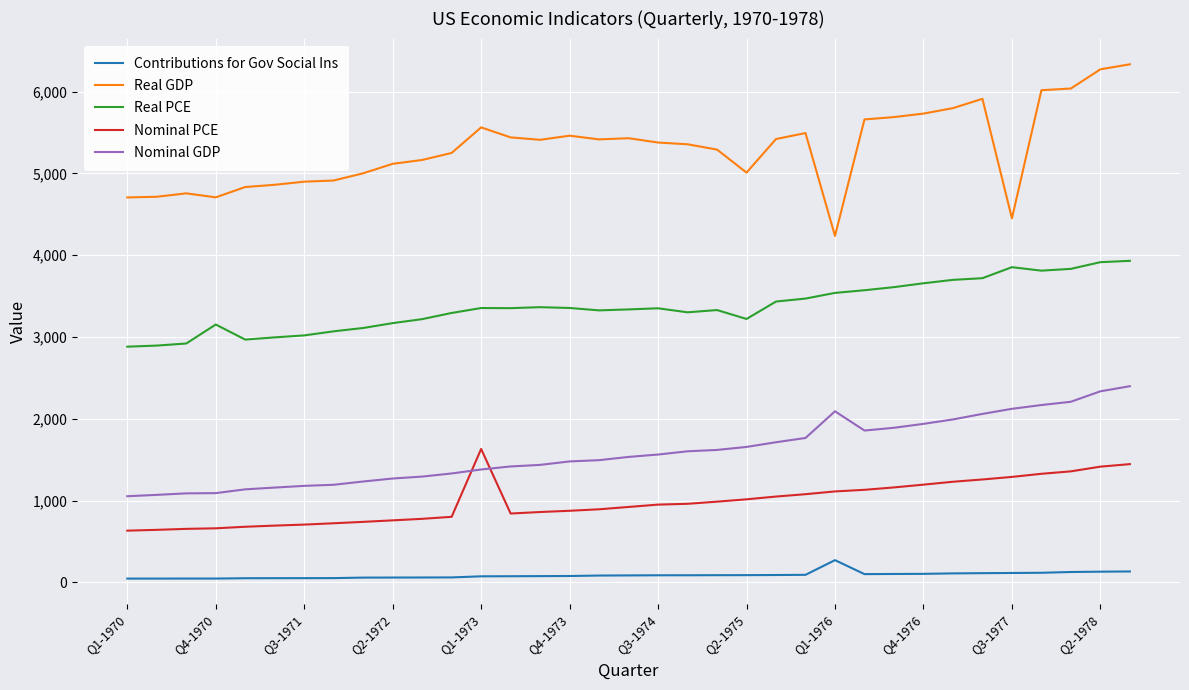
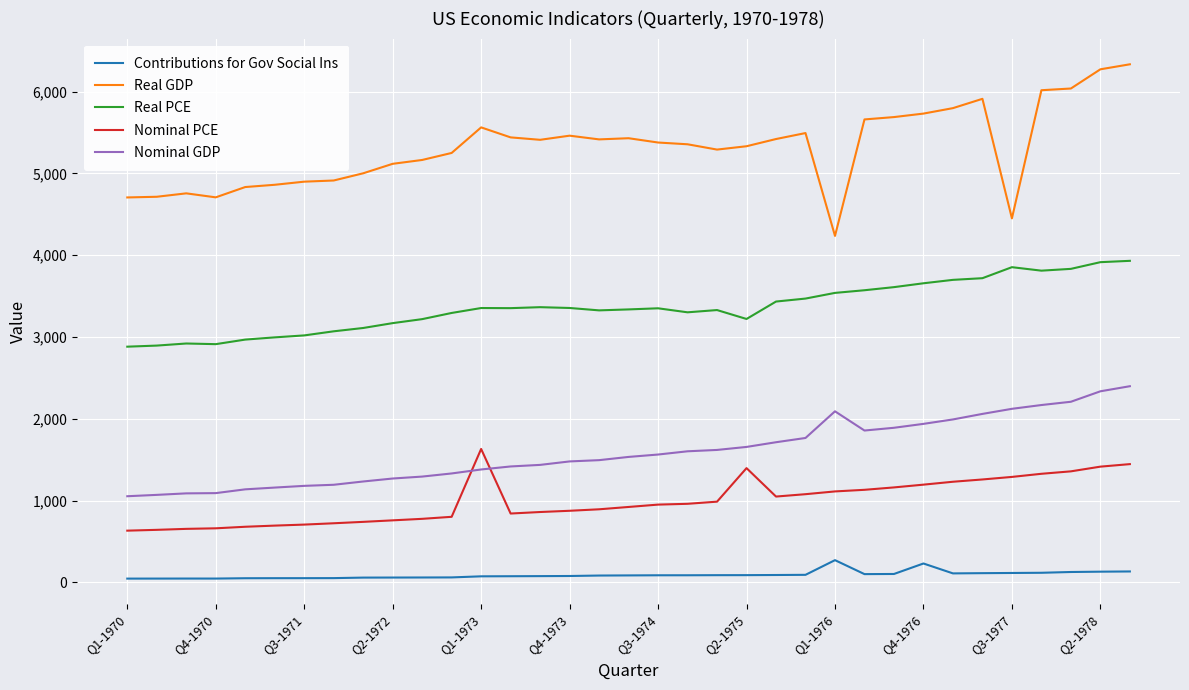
  {
    "Contributions for Gov Social Ins": {
      "Q1-1970": "0",
      "Q4-1970": "0",
      "Q3-1971": "100",
      "Q2-1972": "100",
      "Q1-1973": "100",
      "Q4-1973": "100",
      "Q3-1974": "100",
      "Q2-1975": "100",
      "Q1-1976": "300",
-     "Q4-1976": "100",
+     "Q4-1976": "200",
      "Q3-1977": "100",
      "Q2-1978": "100"
    },
    "Real GDP": {
      "Q1-1970": "4,700",
      "Q4-1970": "4,700",
      "Q3-1971": "4,900",
      "Q2-1972": "5,100",
      "Q1-1973": "5,600",
      "Q4-1973": "5,500",
      "Q3-1974": "5,400",
-     "Q2-1975": "5,000",
+     "Q2-1975": "5,300",
      "Q1-1976": "4,200",
      "Q4-1976": "5,700",
      "Q3-1977": "4,500",
      "Q2-1978": "6,300"
    },
    "Real PCE": {
      "Q1-1970": "2,900",
-     "Q4-1970": "3,200",
+     "Q4-1970": "2,900",
      "Q3-1971": "3,000",
      "Q2-1972": "3,200",
      "Q1-1973": "3,400",
      "Q4-1973": "3,400",
      "Q3-1974": "3,400",
      "Q2-1975": "3,200",
      "Q1-1976": "3,500",
      "Q4-1976": "3,700",
      "Q3-1977": "3,900",
      "Q2-1978": "3,900"
    },
    "Nominal PCE": {
      "Q1-1970": "600",
      "Q4-1970": "700",
      "Q3-1971": "700",
      "Q2-1972": "800",
      "Q1-1973": "1,600",
      "Q4-1973": "900",
      "Q3-1974": "1,000",
-     "Q2-1975": "1,000",
+     "Q2-1975": "1,400",
      "Q1-1976": "1,100",
      "Q4-1976": "1,200",
      "Q3-1977": "1,300",
      "Q2-1978": "1,400"
    },
    "Nominal GDP": {
      "Q1-1970": "1,100",
      "Q4-1970": "1,100",
      "Q3-1971": "1,200",
      "Q2-1972": "1,300",
      "Q1-1973": "1,400",
      "Q4-1973": "1,500",
      "Q3-1974": "1,600",
      "Q2-1975": "1,700",
      "Q1-1976": "2,100",
      "Q4-1976": "1,900",
      "Q3-1977": "2,100",
      "Q2-1978": "2,300"
    }
  }
